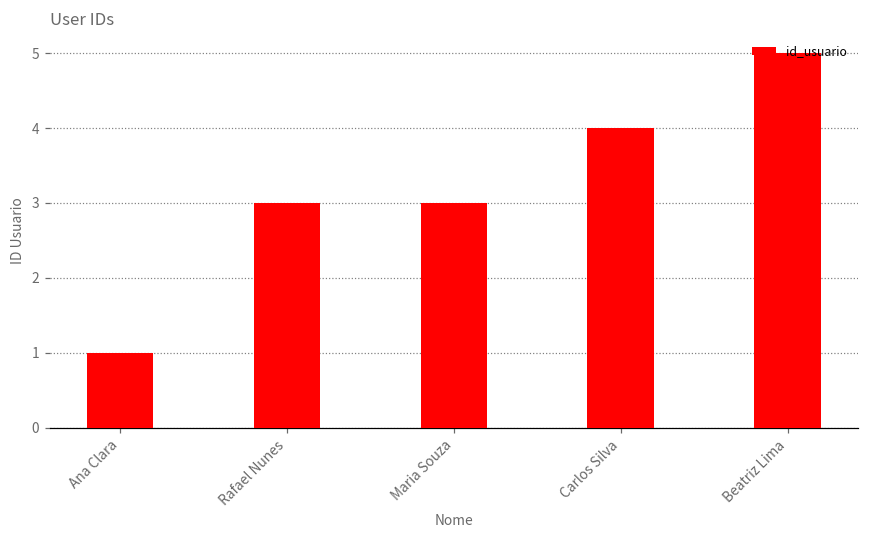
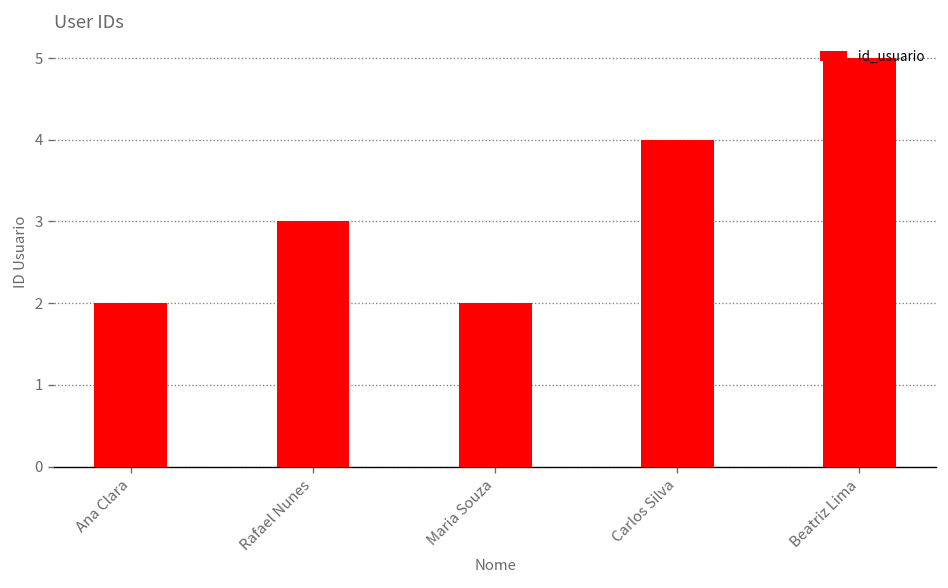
  {
-   "Ana Clara": 1,
+   "Ana Clara": 2,
    "Rafael Nunes": 3,
-   "Maria Souza": 3,
+   "Maria Souza": 2,
    "Carlos Silva": 4,
    "Beatriz Lima": 5
  }
